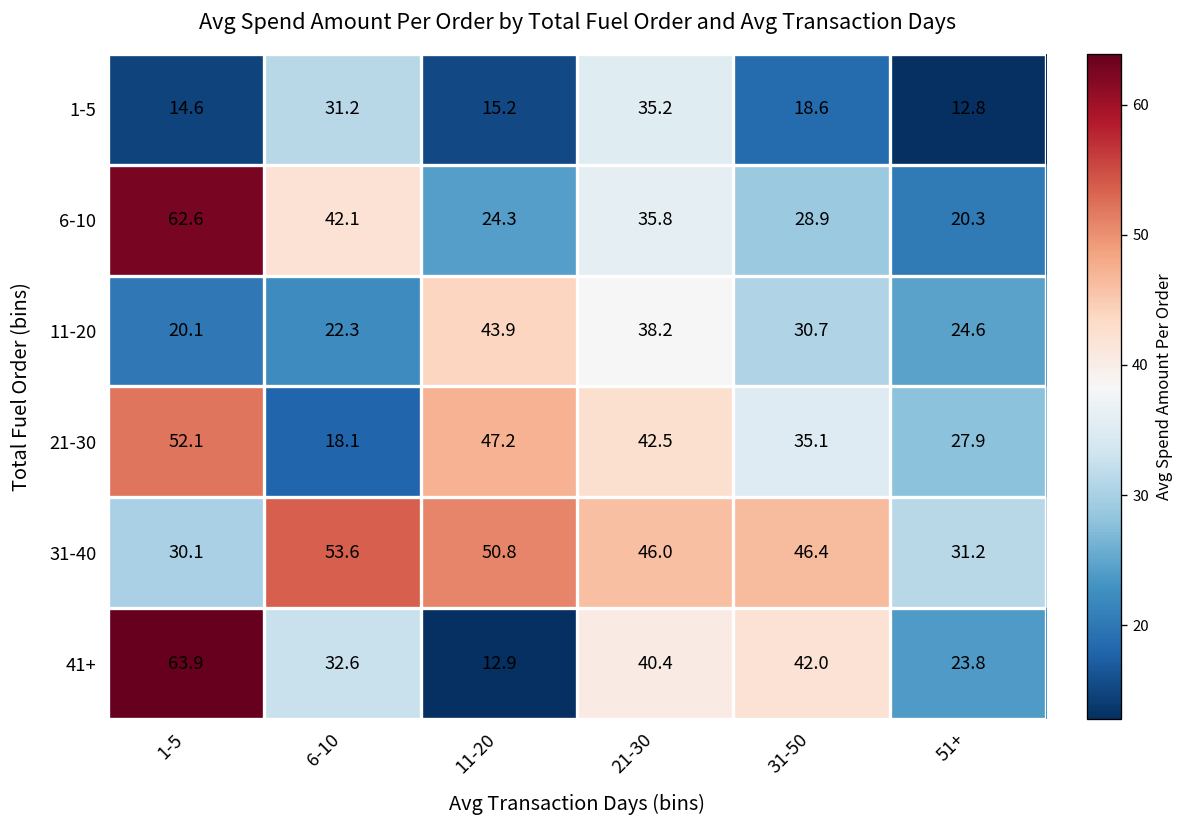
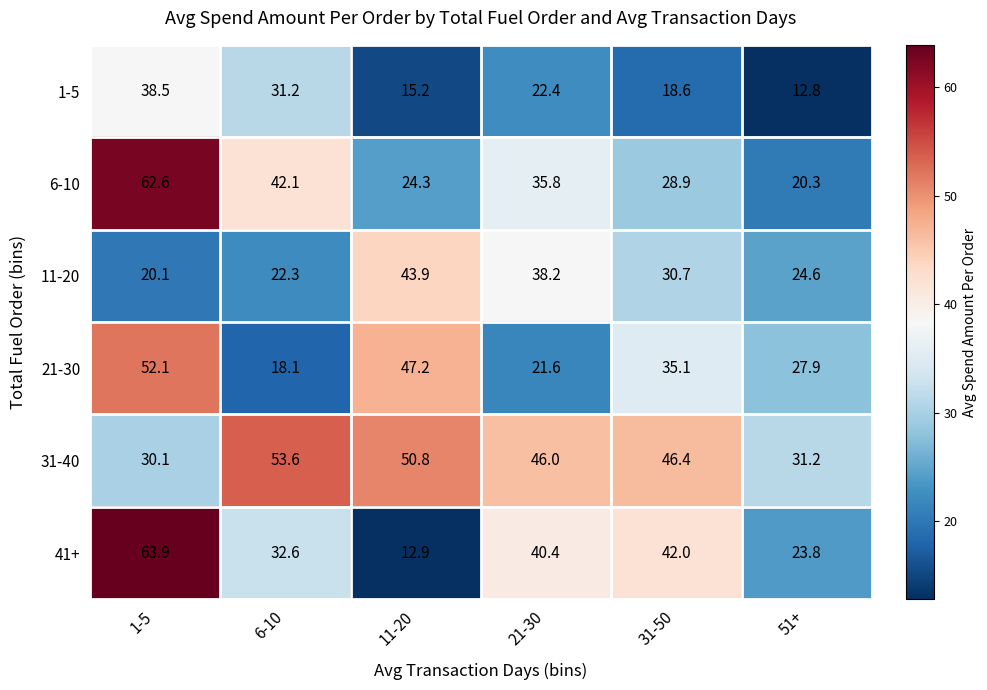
  {
    "1-5": {
-     "1-5": 14.6,
+     "1-5": 38.5,
      "6-10": 31.2,
      "11-20": 15.2,
-     "21-30": 35.2,
+     "21-30": 22.4,
      "31-50": 18.6,
      "51+": 12.8
    },
    "6-10": {
      "1-5": 62.6,
      "6-10": 42.1,
      "11-20": 24.3,
      "21-30": 35.8,
      "31-50": 28.9,
      "51+": 20.3
    },
    "11-20": {
      "1-5": 20.1,
      "6-10": 22.3,
      "11-20": 43.9,
      "21-30": 38.2,
      "31-50": 30.7,
      "51+": 24.6
    },
    "21-30": {
      "1-5": 52.1,
      "6-10": 18.1,
      "11-20": 47.2,
-     "21-30": 42.5,
+     "21-30": 21.6,
      "31-50": 35.1,
      "51+": 27.9
    },
    "31-40": {
      "1-5": 30.1,
      "6-10": 53.6,
      "11-20": 50.8,
      "21-30": 46.0,
      "31-50": 46.4,
      "51+": 31.2
    },
    "41+": {
      "1-5": 63.9,
      "6-10": 32.6,
      "11-20": 12.9,
      "21-30": 40.4,
      "31-50": 42.0,
      "51+": 23.8
    }
  }
